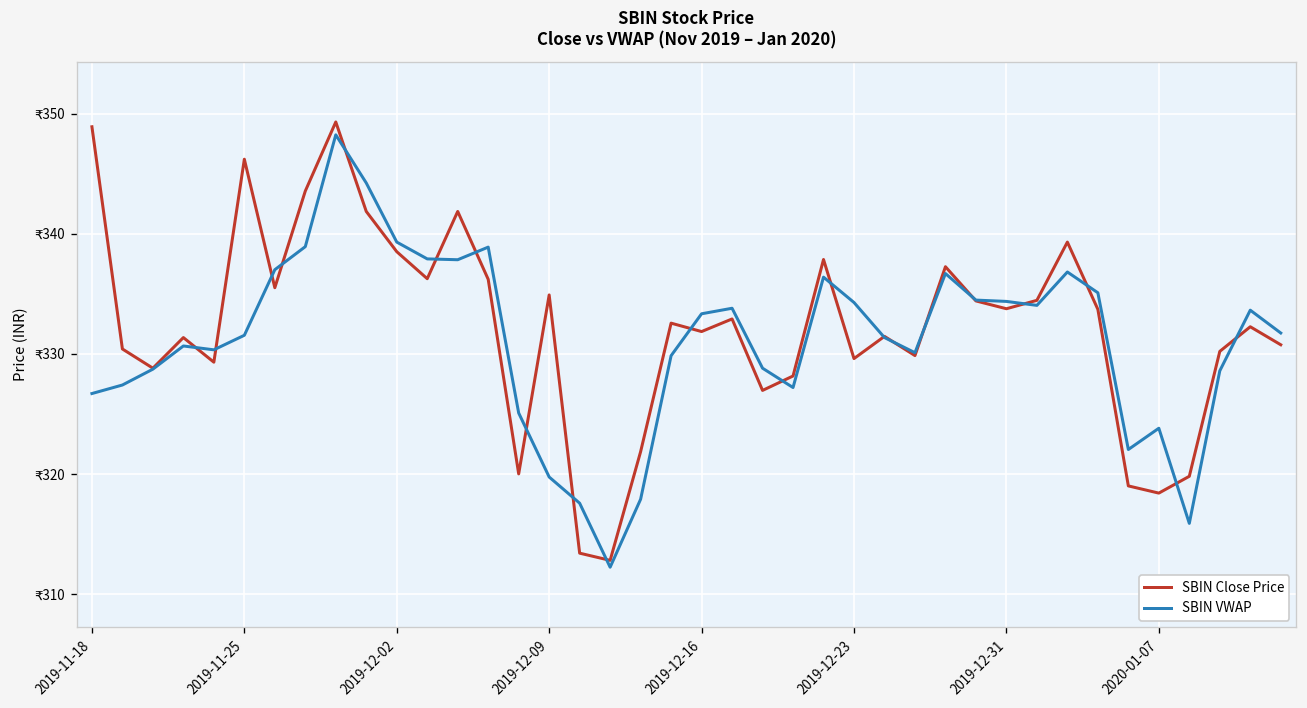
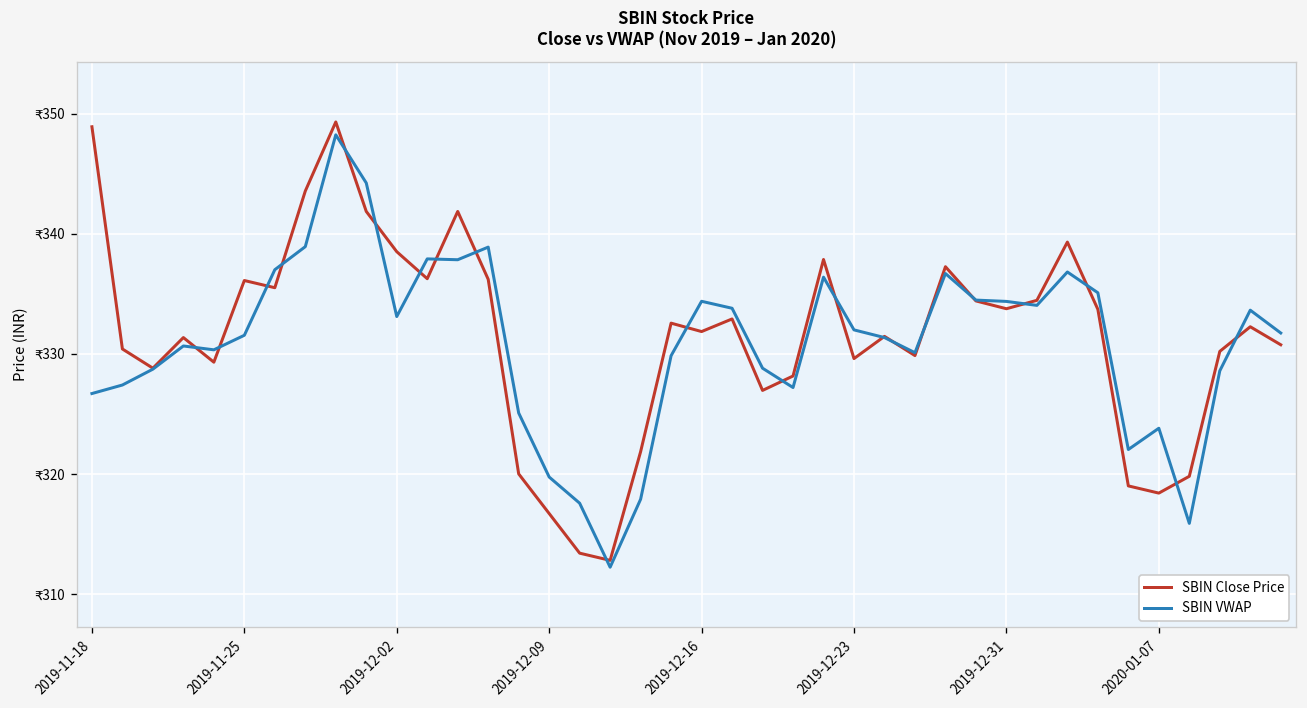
  {
    "SBIN Close Price": {
      "2019-11-18": "₹348.9",
-     "2019-11-25": "₹346.2",
+     "2019-11-25": "₹336.1",
      "2019-12-02": "₹338.5",
-     "2019-12-09": "₹334.9",
+     "2019-12-09": "₹316.7",
      "2019-12-16": "₹331.9",
      "2019-12-23": "₹329.6",
      "2019-12-31": "₹333.8",
      "2020-01-07": "₹318.4"
    },
    "SBIN VWAP": {
      "2019-11-18": "₹326.7",
      "2019-11-25": "₹331.5",
-     "2019-12-02": "₹339.3",
+     "2019-12-02": "₹333.1",
      "2019-12-09": "₹319.7",
-     "2019-12-16": "₹333.3",
-     "2019-12-23": "₹334.3",
+     "2019-12-16": "₹334.4",
+     "2019-12-23": "₹332.0",
      "2019-12-31": "₹334.4",
      "2020-01-07": "₹323.8"
    }
  }
